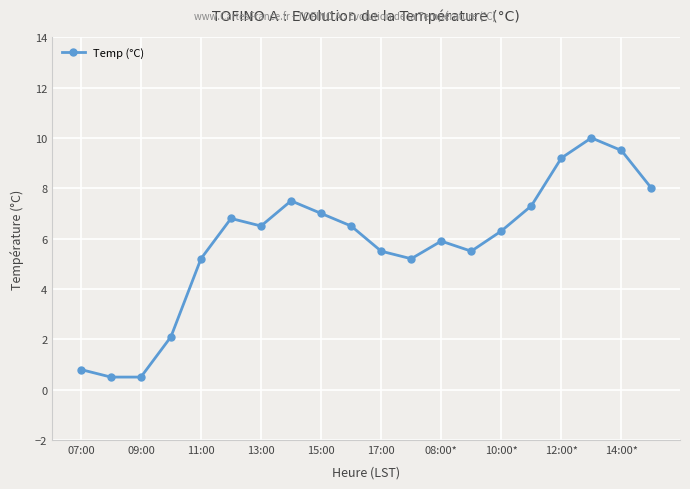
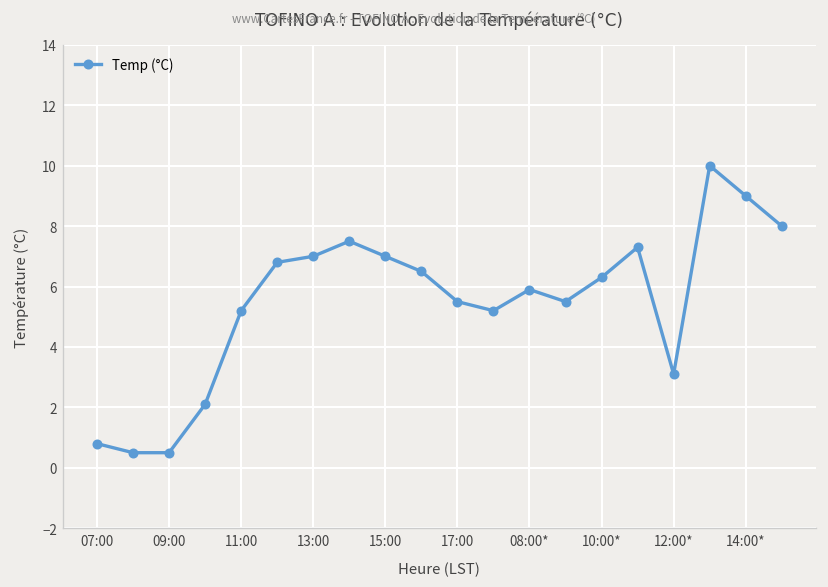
  {
    "07:00": 0.8,
    "09:00": 0.5,
    "11:00": 5.2,
-   "13:00": 6.5,
+   "13:00": 7.0,
    "15:00": 7.0,
    "17:00": 5.5,
    "08:00*": 5.9,
    "10:00*": 6.3,
-   "12:00*": 9.2,
-   "14:00*": 9.5
+   "12:00*": 3.1,
+   "14:00*": 9.0
  }
